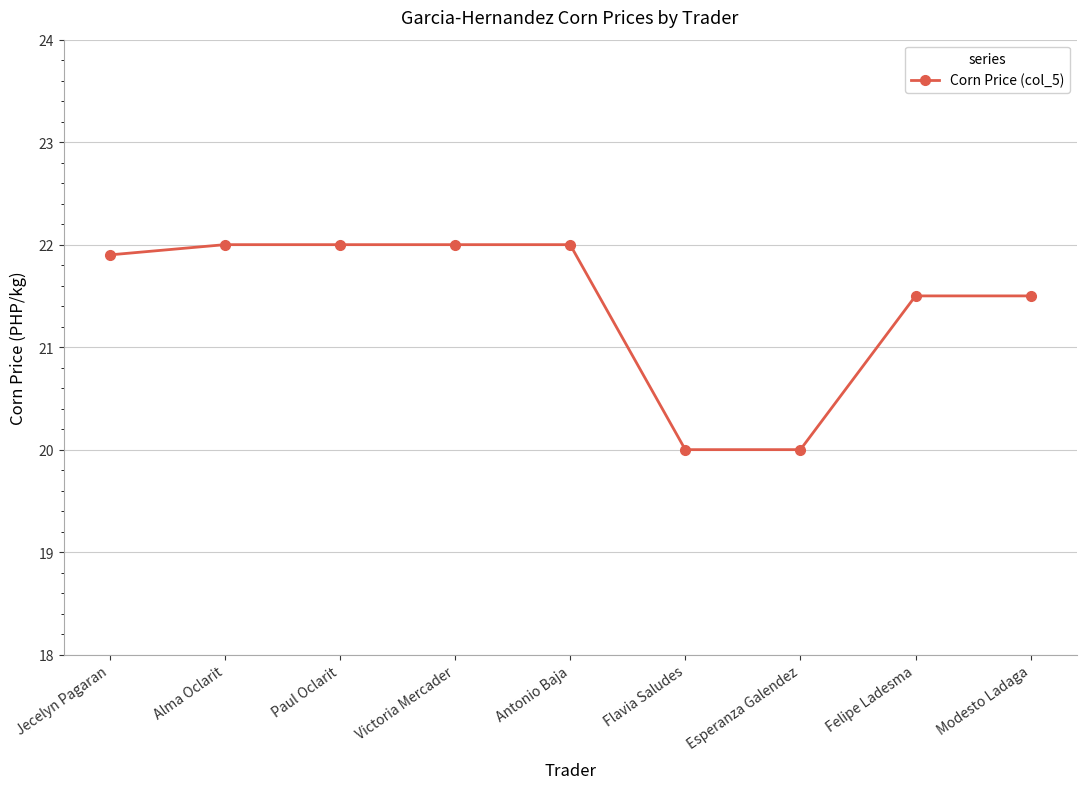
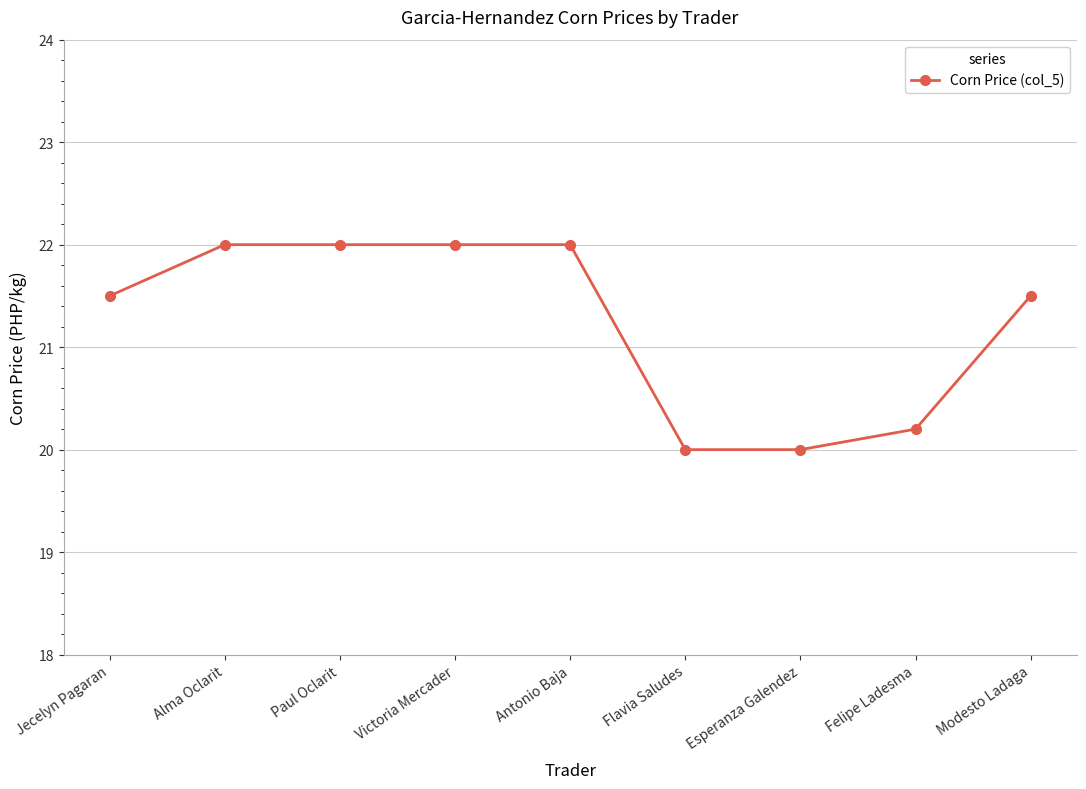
  {
-   "Jecelyn Pagaran": 21.9,
+   "Jecelyn Pagaran": 21.5,
    "Alma Oclarit": 22.0,
    "Paul Oclarit": 22.0,
    "Victoria Mercader": 22.0,
    "Antonio Baja": 22.0,
    "Flavia Saludes": 20.0,
    "Esperanza Galendez": 20.0,
-   "Felipe Ladesma": 21.5,
+   "Felipe Ladesma": 20.2,
    "Modesto Ladaga": 21.5
  }
